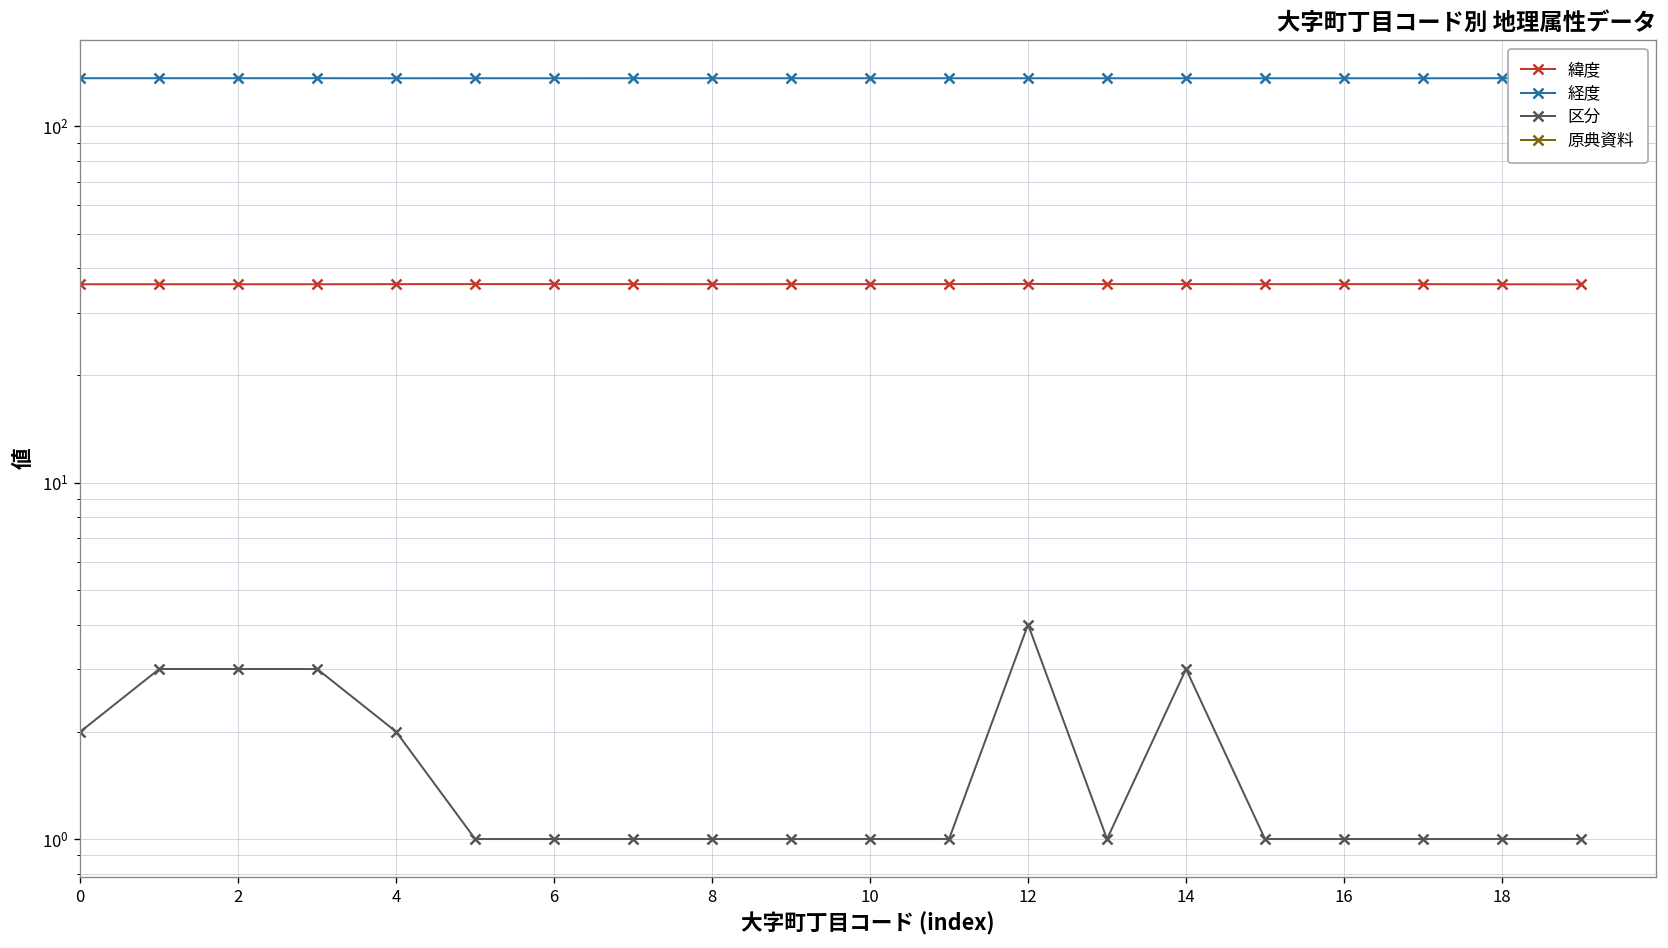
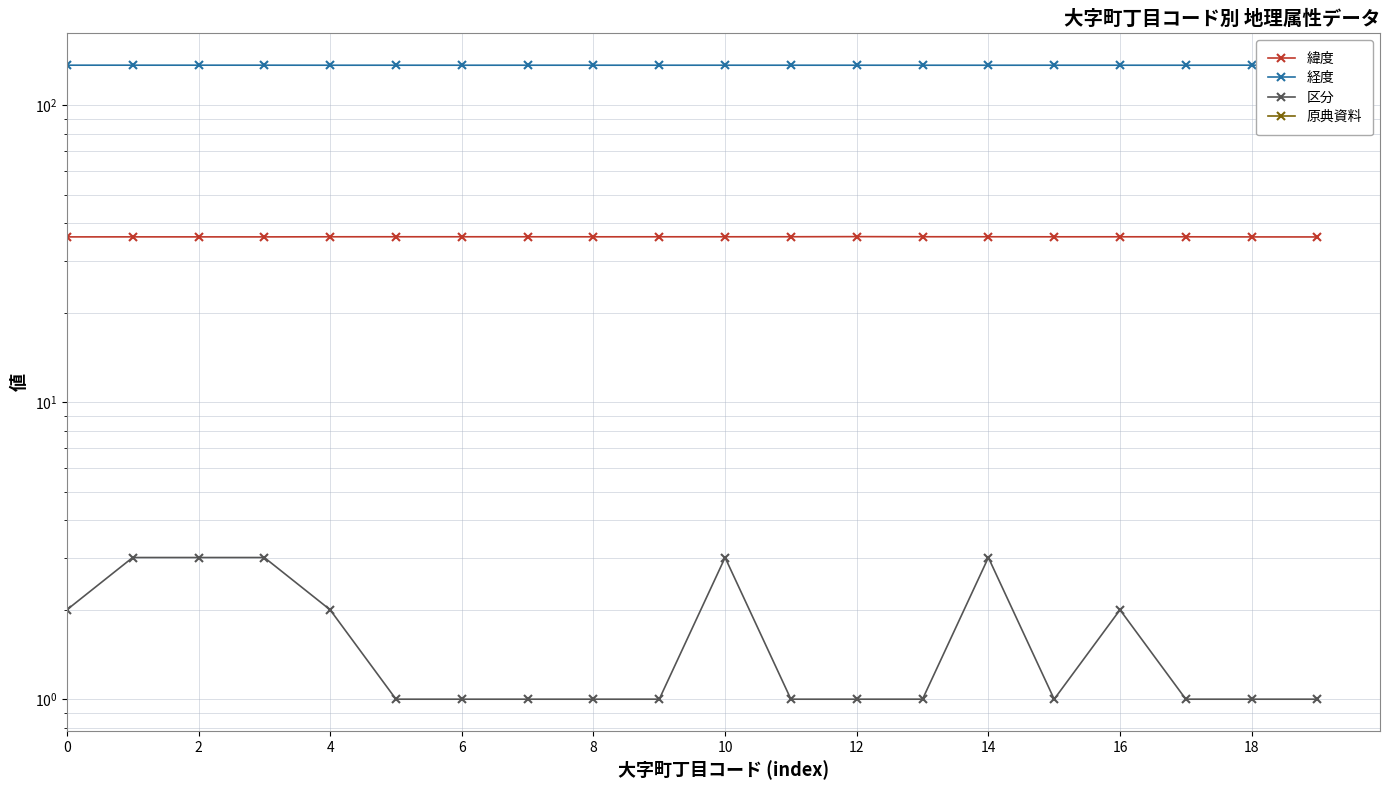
  {
    "緯度": {
      "0": 36,
      "2": 36,
      "4": 36,
      "6": 36,
      "8": 36,
      "10": 36,
      "12": 36,
      "14": 36,
      "16": 36,
      "18": 36
    },
    "経度": {
      "0": 140,
      "2": 140,
      "4": 140,
      "6": 140,
      "8": 140,
      "10": 140,
      "12": 140,
      "14": 140,
      "16": 140,
      "18": 140
    },
    "区分": {
      "0": 2,
      "2": 3,
      "4": 2,
      "6": 1,
      "8": 1,
-     "10": 1,
-     "12": 4,
+     "10": 3,
+     "12": 1,
      "14": 3,
-     "16": 1,
+     "16": 2,
      "18": 1
    }
  }
